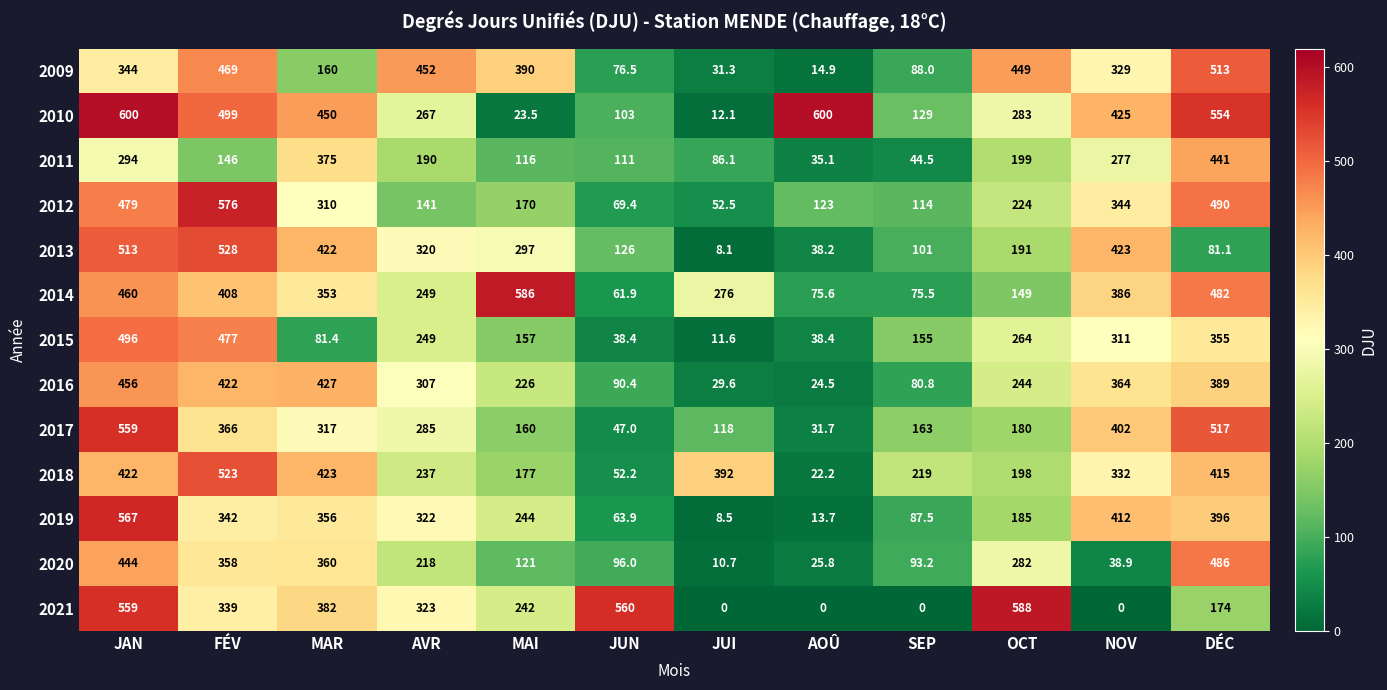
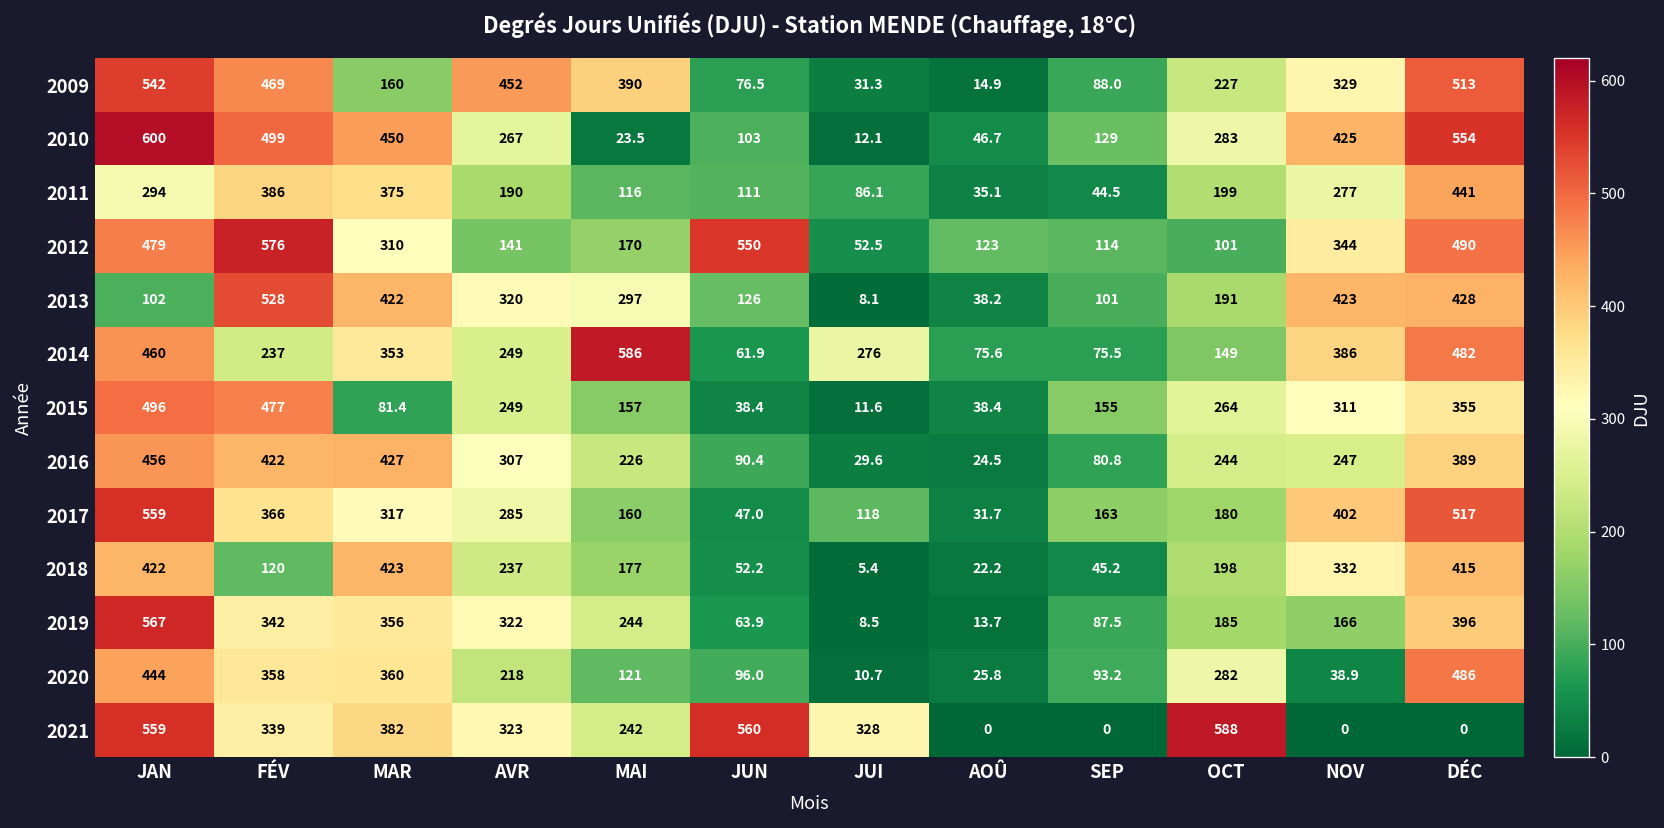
  {
    "2009": {
-     "JAN": 344,
+     "JAN": 542,
      "FÉV": 469,
      "MAR": 160,
      "AVR": 452,
      "MAI": 390,
      "JUN": 76.5,
      "JUI": 31.3,
      "AOÛ": 14.9,
      "SEP": 88.0,
-     "OCT": 449,
+     "OCT": 227,
      "NOV": 329,
      "DÉC": 513
    },
    "2010": {
      "JAN": 600,
      "FÉV": 499,
      "MAR": 450,
      "AVR": 267,
      "MAI": 23.5,
      "JUN": 103,
      "JUI": 12.1,
-     "AOÛ": 600,
+     "AOÛ": 46.7,
      "SEP": 129,
      "OCT": 283,
      "NOV": 425,
      "DÉC": 554
    },
    "2011": {
      "JAN": 294,
-     "FÉV": 146,
+     "FÉV": 386,
      "MAR": 375,
      "AVR": 190,
      "MAI": 116,
      "JUN": 111,
      "JUI": 86.1,
      "AOÛ": 35.1,
      "SEP": 44.5,
      "OCT": 199,
      "NOV": 277,
      "DÉC": 441
    },
    "2012": {
      "JAN": 479,
      "FÉV": 576,
      "MAR": 310,
      "AVR": 141,
      "MAI": 170,
-     "JUN": 69.4,
+     "JUN": 550,
      "JUI": 52.5,
      "AOÛ": 123,
      "SEP": 114,
-     "OCT": 224,
+     "OCT": 101,
      "NOV": 344,
      "DÉC": 490
    },
    "2013": {
-     "JAN": 513,
+     "JAN": 102,
      "FÉV": 528,
      "MAR": 422,
      "AVR": 320,
      "MAI": 297,
      "JUN": 126,
      "JUI": 8.1,
      "AOÛ": 38.2,
      "SEP": 101,
      "OCT": 191,
      "NOV": 423,
-     "DÉC": 81.1
+     "DÉC": 428
    },
    "2014": {
      "JAN": 460,
-     "FÉV": 408,
+     "FÉV": 237,
      "MAR": 353,
      "AVR": 249,
      "MAI": 586,
      "JUN": 61.9,
      "JUI": 276,
      "AOÛ": 75.6,
      "SEP": 75.5,
      "OCT": 149,
      "NOV": 386,
      "DÉC": 482
    },
    "2015": {
      "JAN": 496,
      "FÉV": 477,
      "MAR": 81.4,
      "AVR": 249,
      "MAI": 157,
      "JUN": 38.4,
      "JUI": 11.6,
      "AOÛ": 38.4,
      "SEP": 155,
      "OCT": 264,
      "NOV": 311,
      "DÉC": 355
    },
    "2016": {
      "JAN": 456,
      "FÉV": 422,
      "MAR": 427,
      "AVR": 307,
      "MAI": 226,
      "JUN": 90.4,
      "JUI": 29.6,
      "AOÛ": 24.5,
      "SEP": 80.8,
      "OCT": 244,
-     "NOV": 364,
+     "NOV": 247,
      "DÉC": 389
    },
    "2017": {
      "JAN": 559,
      "FÉV": 366,
      "MAR": 317,
      "AVR": 285,
      "MAI": 160,
      "JUN": 47.0,
      "JUI": 118,
      "AOÛ": 31.7,
      "SEP": 163,
      "OCT": 180,
      "NOV": 402,
      "DÉC": 517
    },
    "2018": {
      "JAN": 422,
-     "FÉV": 523,
+     "FÉV": 120,
      "MAR": 423,
      "AVR": 237,
      "MAI": 177,
      "JUN": 52.2,
-     "JUI": 392,
+     "JUI": 5.4,
      "AOÛ": 22.2,
-     "SEP": 219,
+     "SEP": 45.2,
      "OCT": 198,
      "NOV": 332,
      "DÉC": 415
    },
    "2019": {
      "JAN": 567,
      "FÉV": 342,
      "MAR": 356,
      "AVR": 322,
      "MAI": 244,
      "JUN": 63.9,
      "JUI": 8.5,
      "AOÛ": 13.7,
      "SEP": 87.5,
      "OCT": 185,
-     "NOV": 412,
+     "NOV": 166,
      "DÉC": 396
    },
    "2020": {
      "JAN": 444,
      "FÉV": 358,
      "MAR": 360,
      "AVR": 218,
      "MAI": 121,
      "JUN": 96.0,
      "JUI": 10.7,
      "AOÛ": 25.8,
      "SEP": 93.2,
      "OCT": 282,
      "NOV": 38.9,
      "DÉC": 486
    },
    "2021": {
      "JAN": 559,
      "FÉV": 339,
      "MAR": 382,
      "AVR": 323,
      "MAI": 242,
      "JUN": 560,
-     "JUI": 0,
+     "JUI": 328,
      "AOÛ": 0,
      "SEP": 0,
      "OCT": 588,
      "NOV": 0,
-     "DÉC": 174
+     "DÉC": 0
    }
  }
